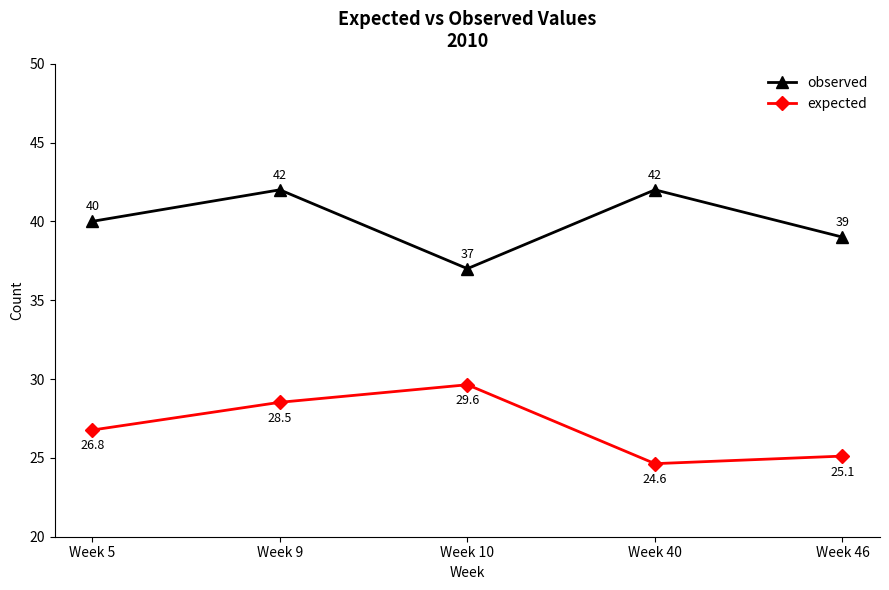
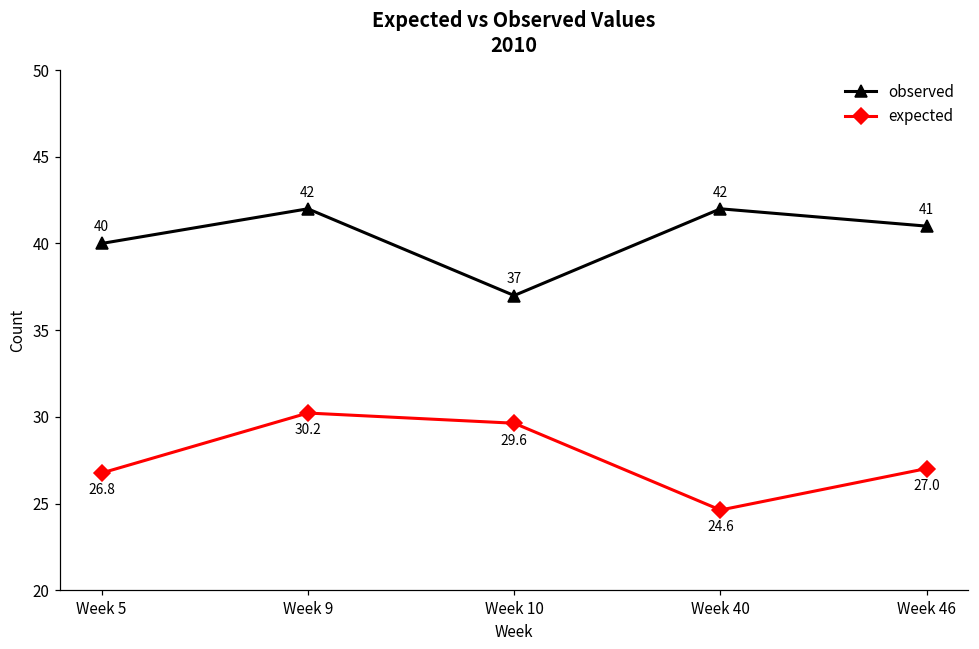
  {
    "observed": {
      "Week 5": 40,
      "Week 9": 42,
      "Week 10": 37,
      "Week 40": 42,
-     "Week 46": 39
+     "Week 46": 41
    },
    "expected": {
      "Week 5": 26.8,
-     "Week 9": 28.5,
+     "Week 9": 30.2,
      "Week 10": 29.6,
      "Week 40": 24.6,
-     "Week 46": 25.1
+     "Week 46": 27.0
    }
  }
